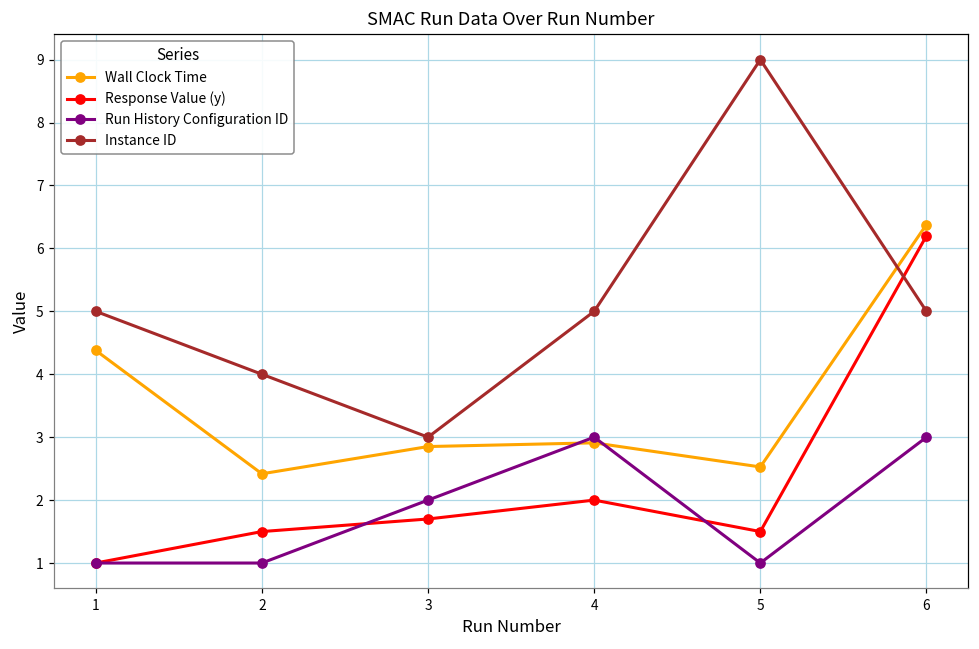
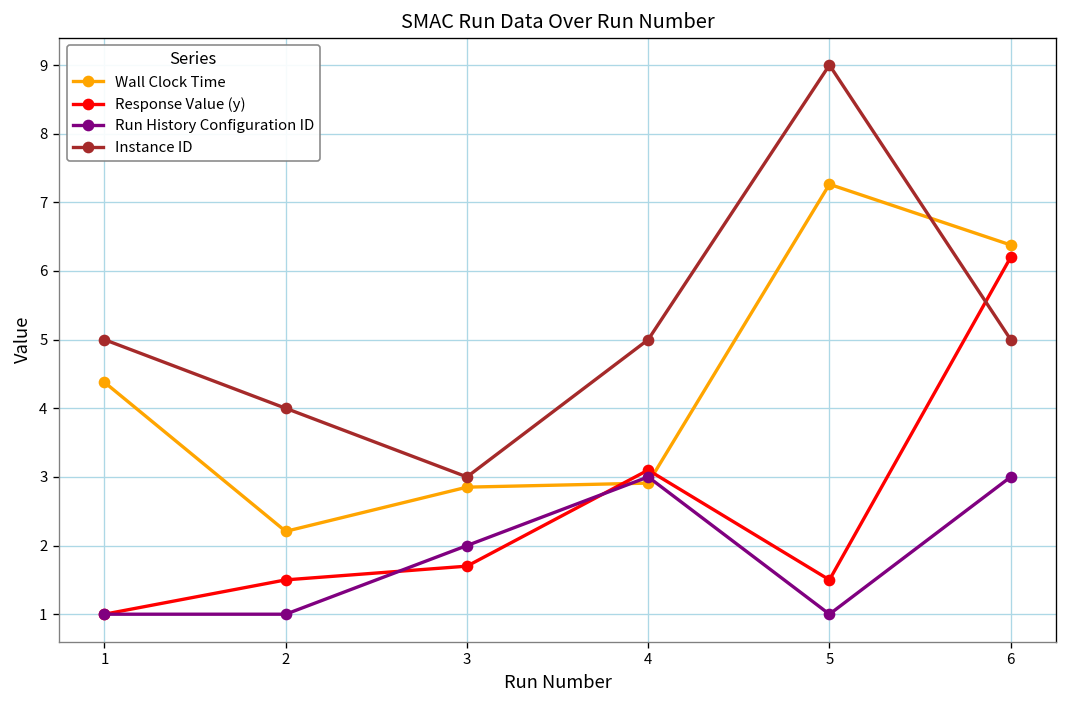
  {
    "Wall Clock Time": {
      "1": 4.4,
-     "2": 2.4,
+     "2": 2.2,
      "3": 2.9,
      "4": 2.9,
-     "5": 2.5,
+     "5": 7.3,
      "6": 6.4
    },
    "Response Value (y)": {
      "2": 1.5,
      "3": 1.7,
-     "4": 2.0,
+     "4": 3.1,
      "5": 1.5,
      "6": 6.2
    },
    "Run History Configuration ID": {
      "2": 1.0,
      "3": 2.0,
      "4": 3.0,
      "5": 1.0,
      "6": 3.0
    },
    "Instance ID": {
      "1": 5.0,
      "2": 4.0,
      "3": 3.0,
      "4": 5.0,
      "5": 9.0,
      "6": 5.0
    }
  }
